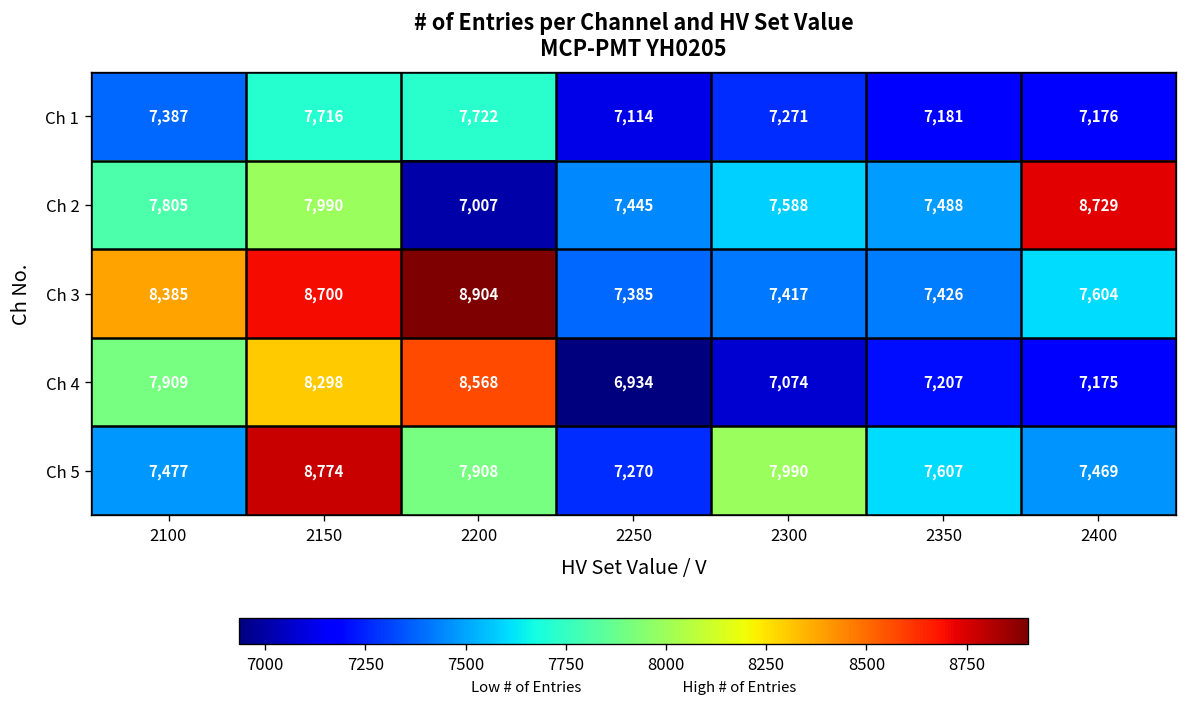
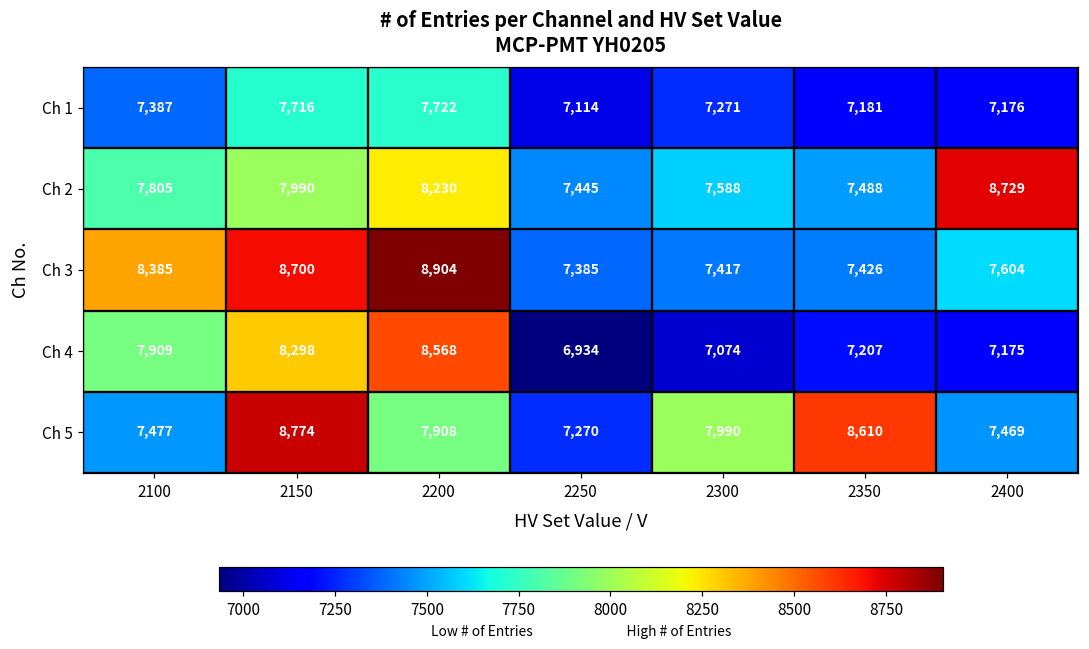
  {
    "Ch 1": {
      "2100": "7,387",
      "2150": "7,716",
      "2200": "7,722",
      "2250": "7,114",
      "2300": "7,271",
      "2350": "7,181",
      "2400": "7,176"
    },
    "Ch 2": {
      "2100": "7,805",
      "2150": "7,990",
-     "2200": "7,007",
+     "2200": "8,230",
      "2250": "7,445",
      "2300": "7,588",
      "2350": "7,488",
      "2400": "8,729"
    },
    "Ch 3": {
      "2100": "8,385",
      "2150": "8,700",
      "2200": "8,904",
      "2250": "7,385",
      "2300": "7,417",
      "2350": "7,426",
      "2400": "7,604"
    },
    "Ch 4": {
      "2100": "7,909",
      "2150": "8,298",
      "2200": "8,568",
      "2250": "6,934",
      "2300": "7,074",
      "2350": "7,207",
      "2400": "7,175"
    },
    "Ch 5": {
      "2100": "7,477",
      "2150": "8,774",
      "2200": "7,908",
      "2250": "7,270",
      "2300": "7,990",
-     "2350": "7,607",
+     "2350": "8,610",
      "2400": "7,469"
    }
  }
